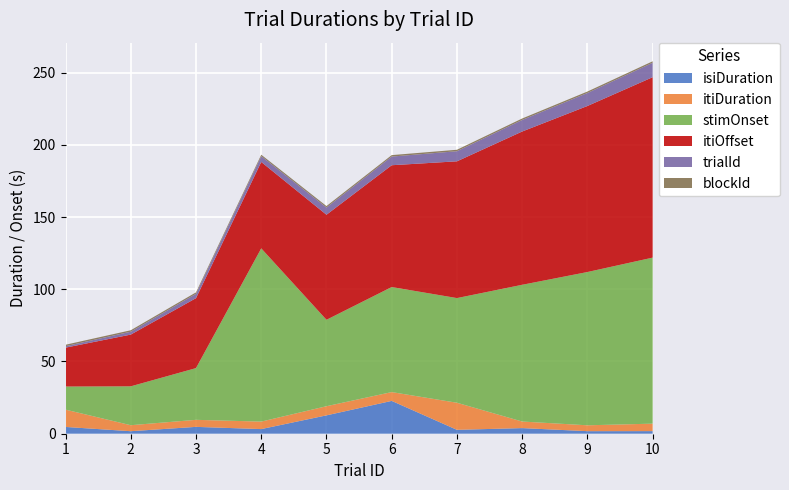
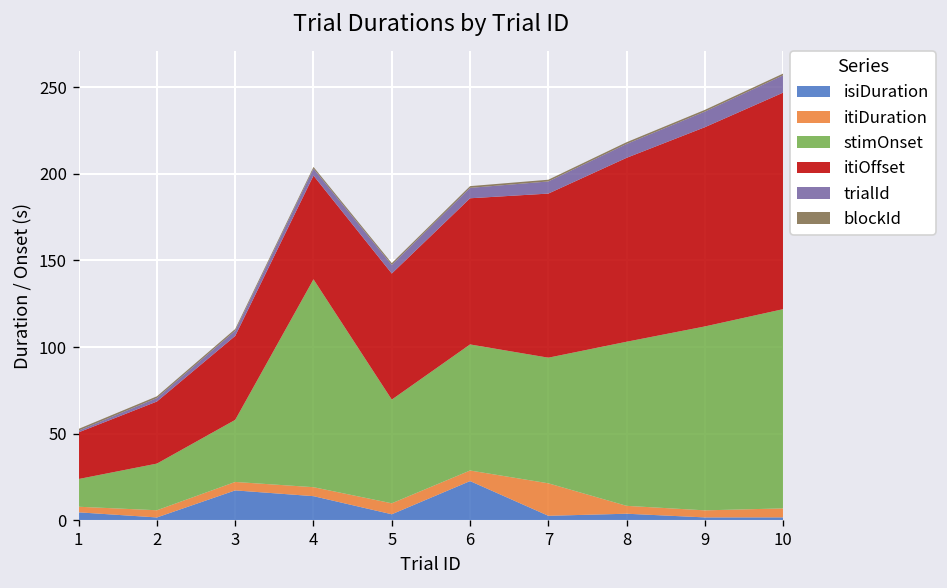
  {
    "isiDuration": {
      "1": 5,
      "2": 2,
-     "3": 5,
-     "4": 3,
-     "5": 13,
+     "3": 17,
+     "4": 14,
+     "5": 4,
      "6": 23,
      "7": 3,
      "8": 4,
      "9": 2,
      "10": 2
    },
    "itiDuration": {
-     "1": 12,
+     "1": 3,
      "2": 4,
      "3": 5,
      "4": 5,
      "5": 6,
      "6": 6,
      "7": 19,
      "8": 5,
      "9": 4,
      "10": 5
    },
    "stimOnset": {
      "1": 16,
      "2": 27,
      "3": 36,
      "4": 120,
      "5": 60,
      "6": 73,
      "7": 72,
      "8": 95,
      "9": 106,
      "10": 115
    },
    "itiOffset": {
      "2": 36,
      "3": 48,
      "4": 60,
      "5": 73,
      "6": 84,
      "7": 95,
      "8": 106,
      "9": 115,
      "10": 125
    }
  }
